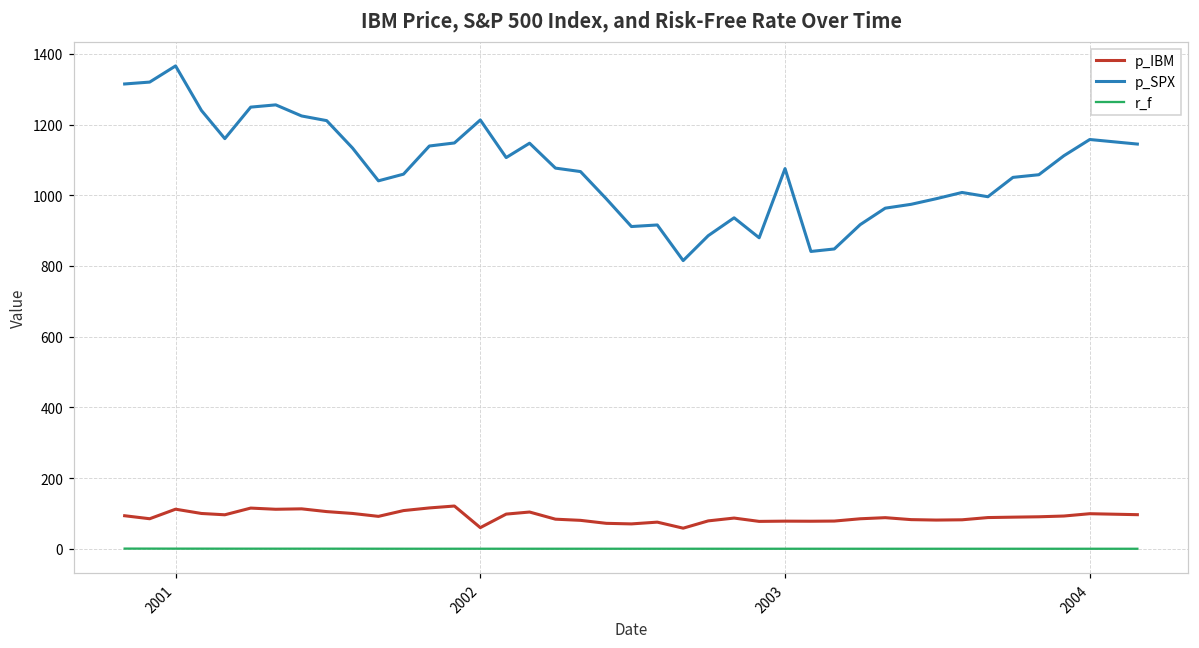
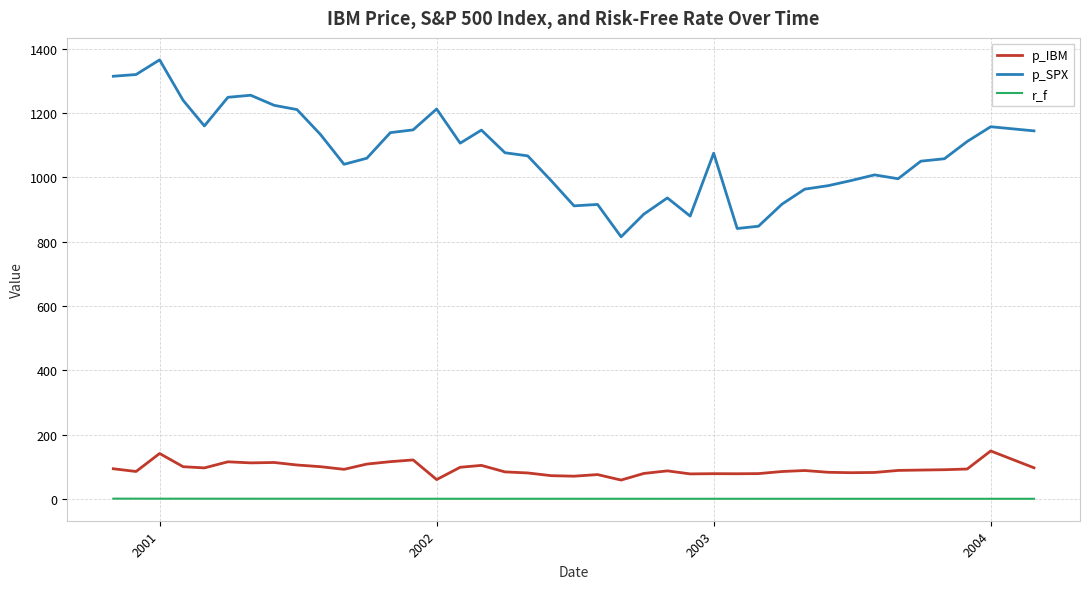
  {
    "p_IBM": {
-     "2001": 110,
+     "2001": 140,
      "2002": 60,
      "2003": 80,
-     "2004": 100
+     "2004": 150
    },
    "p_SPX": {
      "2001": 1370,
      "2002": 1210,
      "2003": 1080,
      "2004": 1160
    },
    "r_f": {
      "2001": 0,
      "2002": 0,
      "2003": 0,
      "2004": 0
    }
  }
